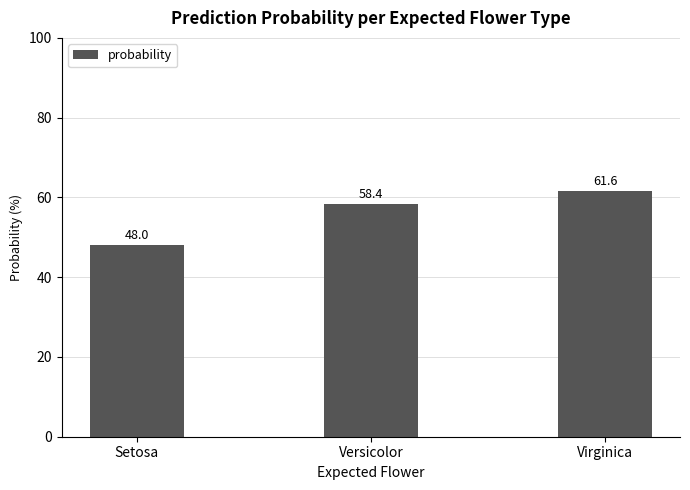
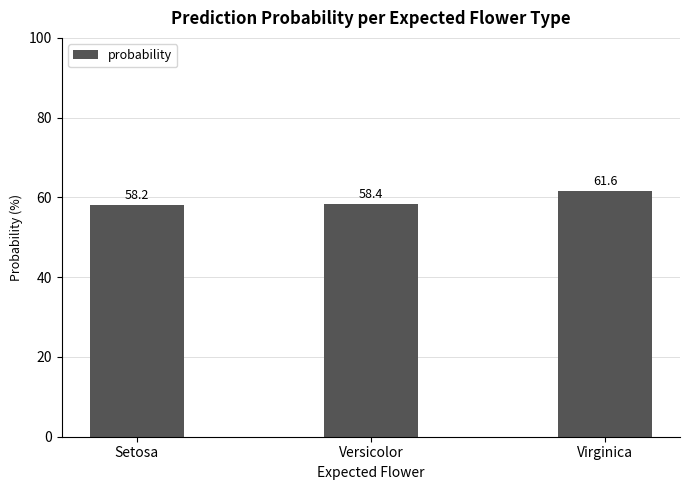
  {
-   "Setosa": 48.0,
+   "Setosa": 58.2,
    "Versicolor": 58.4,
    "Virginica": 61.6
  }
